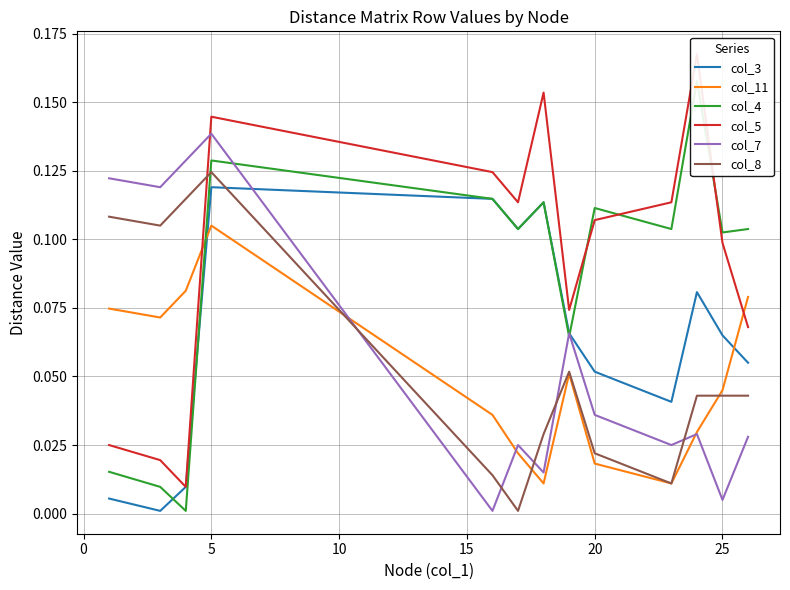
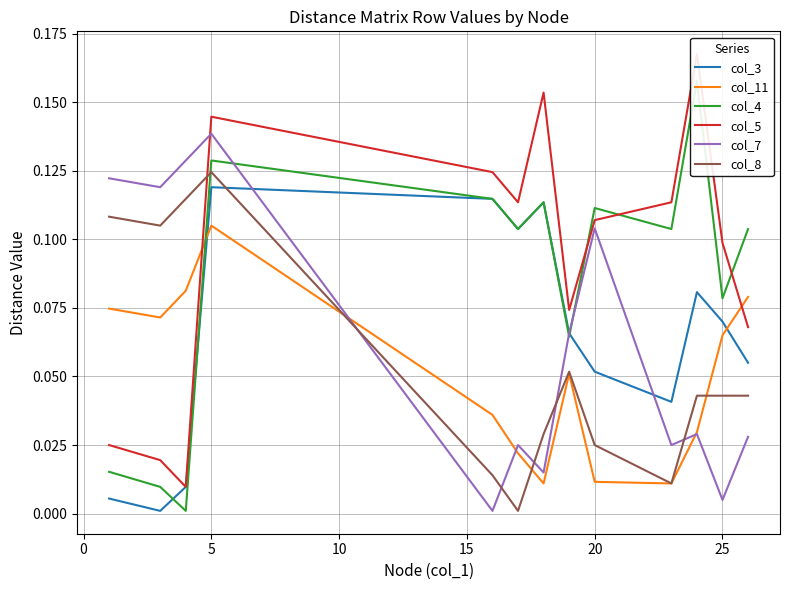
  {
    "col_3": {
      "5": 0.119,
      "20": 0.052,
-     "25": 0.065
+     "25": 0.070
    },
    "col_11": {
      "5": 0.105,
-     "20": 0.018,
-     "25": 0.045
+     "20": 0.012,
+     "25": 0.065
    },
    "col_4": {
      "5": 0.129,
      "20": 0.111,
-     "25": 0.103
+     "25": 0.079
    },
    "col_5": {
      "5": 0.145,
      "20": 0.107,
      "25": 0.099
    },
    "col_7": {
      "5": 0.139,
-     "20": 0.036,
+     "20": 0.104,
      "25": 0.005
    },
    "col_8": {
      "5": 0.125,
-     "20": 0.022,
+     "20": 0.025,
      "25": 0.043
    }
  }
